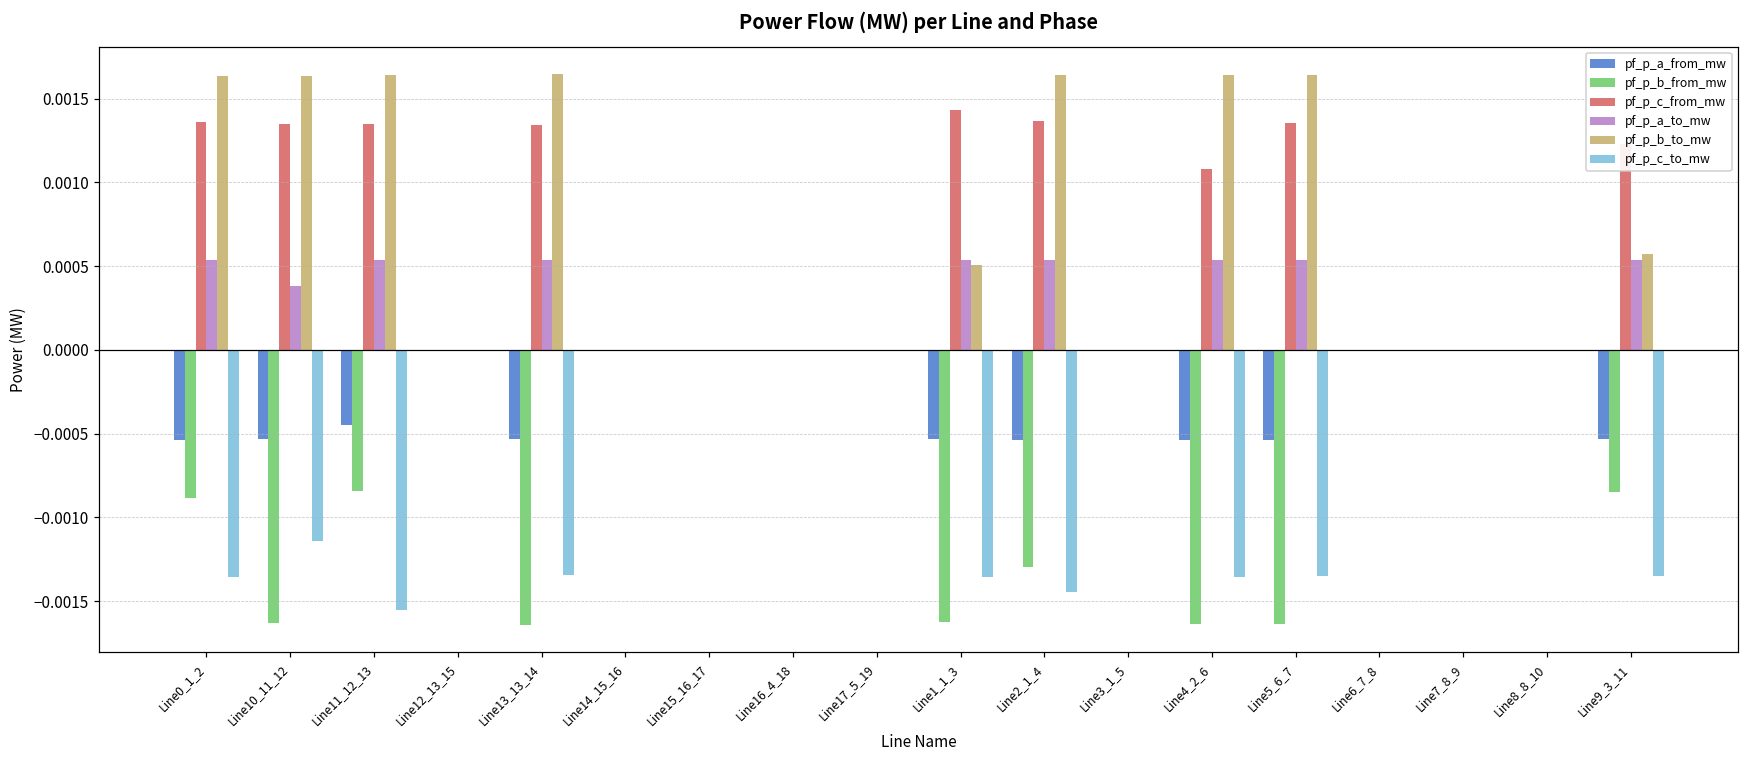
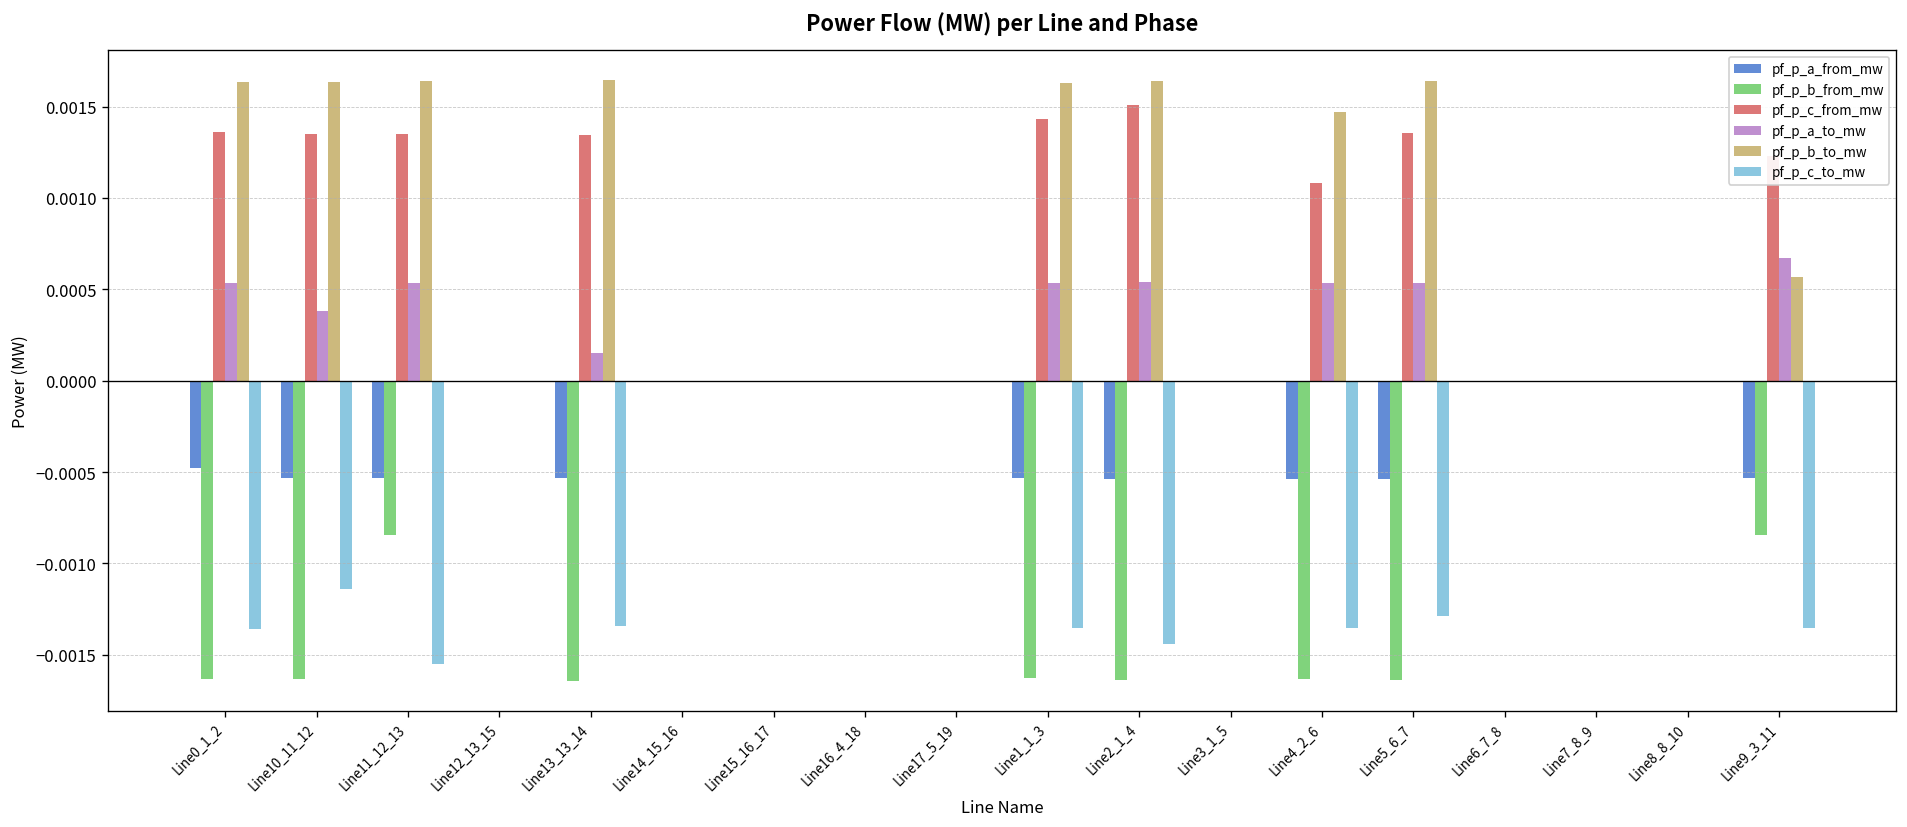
  {
    "pf_p_a_from_mw": {
-     "Line0_1_2": -0.00054,
+     "Line0_1_2": -0.00048,
      "Line10_11_12": -0.00053,
-     "Line11_12_13": -0.00045,
+     "Line11_12_13": -0.00053,
      "Line13_13_14": -0.00053,
      "Line1_1_3": -0.00053,
      "Line2_1_4": -0.00054,
      "Line4_2_6": -0.00054,
      "Line5_6_7": -0.00054,
      "Line9_3_11": -0.00053
    },
    "pf_p_b_from_mw": {
-     "Line0_1_2": -0.00088,
+     "Line0_1_2": -0.00163,
      "Line10_11_12": -0.00163,
      "Line11_12_13": -0.00084,
      "Line13_13_14": -0.00164,
      "Line1_1_3": -0.00163,
-     "Line2_1_4": -0.00130,
+     "Line2_1_4": -0.00164,
      "Line4_2_6": -0.00163,
      "Line5_6_7": -0.00164,
      "Line9_3_11": -0.00085
    },
    "pf_p_c_from_mw": {
      "Line0_1_2": 0.00136,
      "Line10_11_12": 0.00135,
      "Line11_12_13": 0.00135,
      "Line13_13_14": 0.00135,
      "Line1_1_3": 0.00143,
-     "Line2_1_4": 0.00136,
+     "Line2_1_4": 0.00151,
      "Line4_2_6": 0.00108,
      "Line5_6_7": 0.00135
    },
    "pf_p_a_to_mw": {
      "Line0_1_2": 0.00054,
      "Line10_11_12": 0.00038,
      "Line11_12_13": 0.00053,
-     "Line13_13_14": 0.00053,
+     "Line13_13_14": 0.00015,
      "Line1_1_3": 0.00053,
      "Line2_1_4": 0.00054,
      "Line4_2_6": 0.00054,
      "Line5_6_7": 0.00054,
-     "Line9_3_11": 0.00053
+     "Line9_3_11": 0.00067
    },
    "pf_p_b_to_mw": {
      "Line0_1_2": 0.00163,
      "Line10_11_12": 0.00164,
      "Line11_12_13": 0.00164,
      "Line13_13_14": 0.00164,
-     "Line1_1_3": 0.00051,
+     "Line1_1_3": 0.00163,
      "Line2_1_4": 0.00164,
-     "Line4_2_6": 0.00164,
+     "Line4_2_6": 0.00147,
      "Line5_6_7": 0.00164,
      "Line9_3_11": 0.00057
    },
    "pf_p_c_to_mw": {
      "Line0_1_2": -0.00136,
      "Line10_11_12": -0.00114,
      "Line11_12_13": -0.00155,
      "Line13_13_14": -0.00134,
      "Line1_1_3": -0.00135,
      "Line2_1_4": -0.00144,
      "Line4_2_6": -0.00135,
-     "Line5_6_7": -0.00135,
+     "Line5_6_7": -0.00129,
      "Line9_3_11": -0.00135
    }
  }
